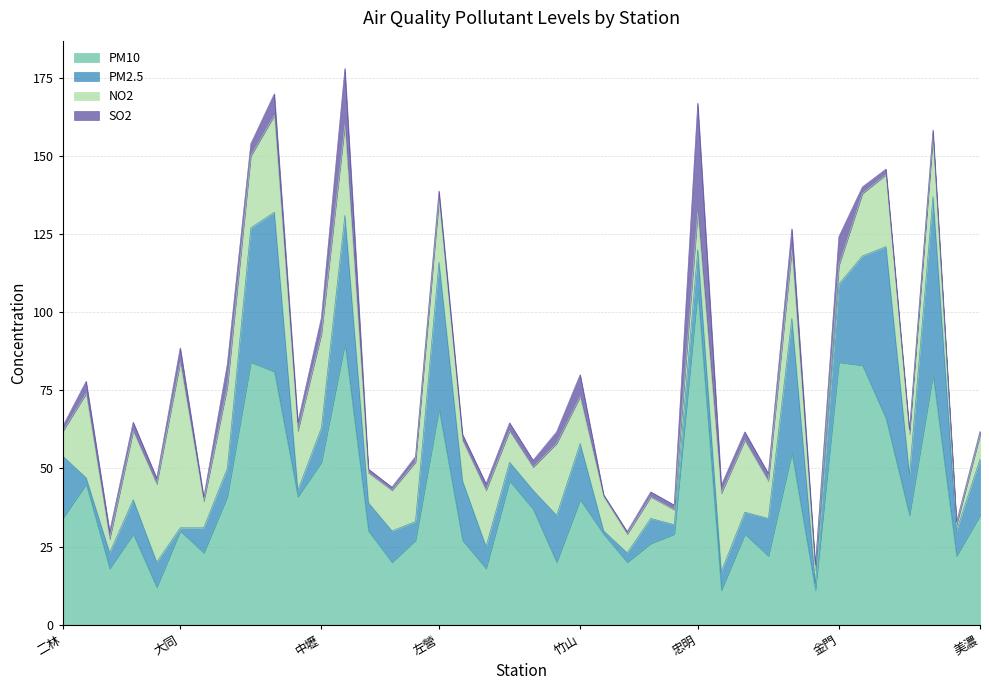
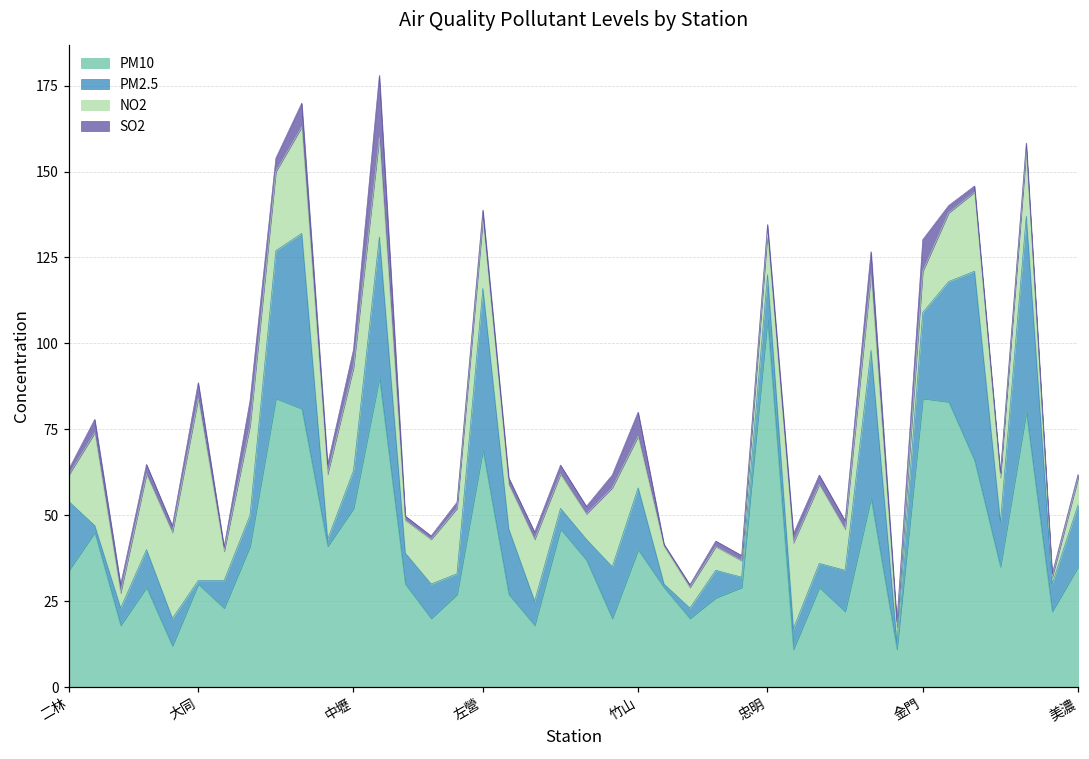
  {
    "PM10": {
      "二林": 34,
      "大同": 30,
      "中壢": 52,
      "左營": 69,
      "竹山": 40,
      "忠明": 107,
      "金門": 84,
      "美濃": 35
    },
    "PM2.5": {
      "二林": 20,
      "大同": 1,
      "中壢": 11,
      "左營": 47,
      "竹山": 18,
      "忠明": 13,
      "金門": 25,
      "美濃": 18
    },
    "NO2": {
      "二林": 8,
      "大同": 53,
      "中壢": 30,
      "左營": 20,
      "竹山": 15,
      "忠明": 12,
-     "金門": 6,
+     "金門": 12,
      "美濃": 8
    },
    "SO2": {
      "二林": 2,
      "大同": 5,
      "中壢": 5,
      "左營": 3,
      "竹山": 7,
-     "忠明": 35,
+     "忠明": 3,
      "金門": 9,
      "美濃": 1
    }
  }
